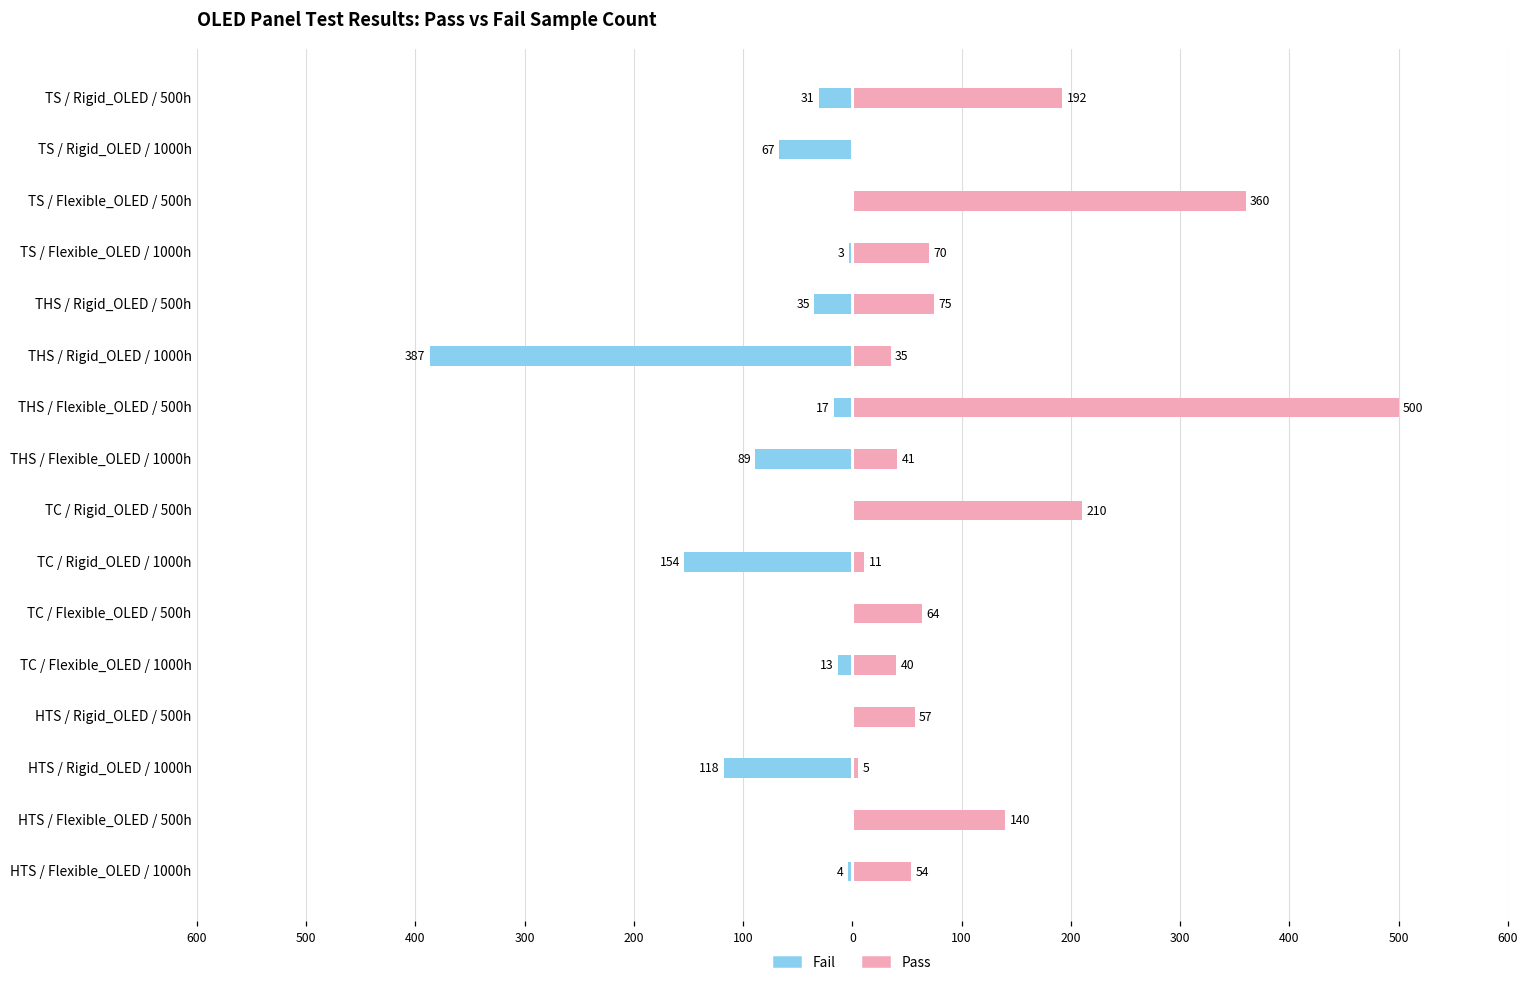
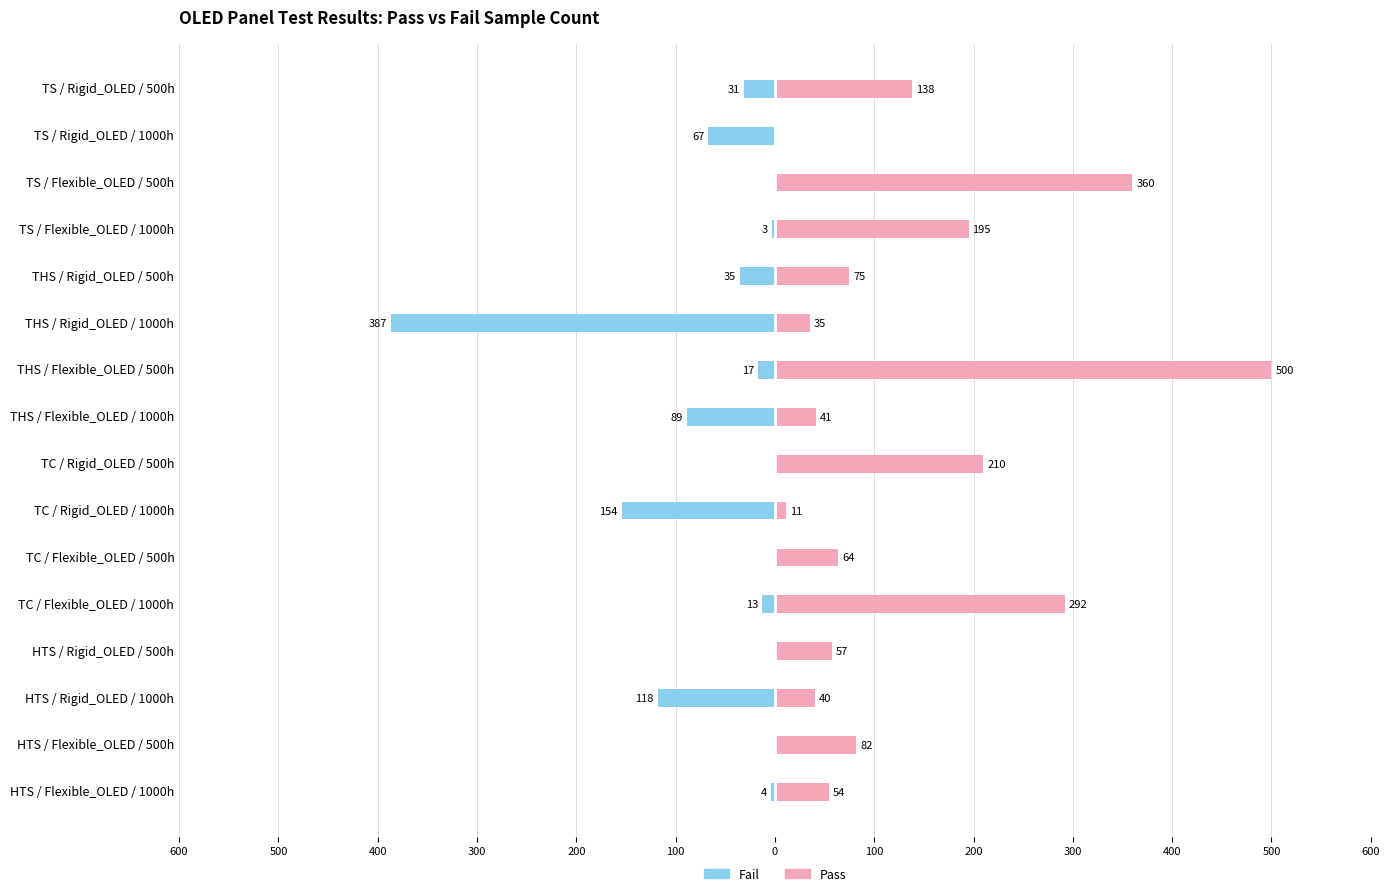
  {
    "Pass": {
-     "TS / Rigid_OLED / 500h": 192,
+     "TS / Rigid_OLED / 500h": 138,
      "TS / Flexible_OLED / 500h": 360,
-     "TS / Flexible_OLED / 1000h": 70,
+     "TS / Flexible_OLED / 1000h": 195,
      "THS / Rigid_OLED / 500h": 75,
      "THS / Rigid_OLED / 1000h": 35,
      "THS / Flexible_OLED / 500h": 500,
      "THS / Flexible_OLED / 1000h": 41,
      "TC / Rigid_OLED / 500h": 210,
      "TC / Rigid_OLED / 1000h": 11,
      "TC / Flexible_OLED / 500h": 64,
-     "TC / Flexible_OLED / 1000h": 40,
+     "TC / Flexible_OLED / 1000h": 292,
      "HTS / Rigid_OLED / 500h": 57,
-     "HTS / Rigid_OLED / 1000h": 5,
-     "HTS / Flexible_OLED / 500h": 140,
+     "HTS / Rigid_OLED / 1000h": 40,
+     "HTS / Flexible_OLED / 500h": 82,
      "HTS / Flexible_OLED / 1000h": 54
    }
  }
